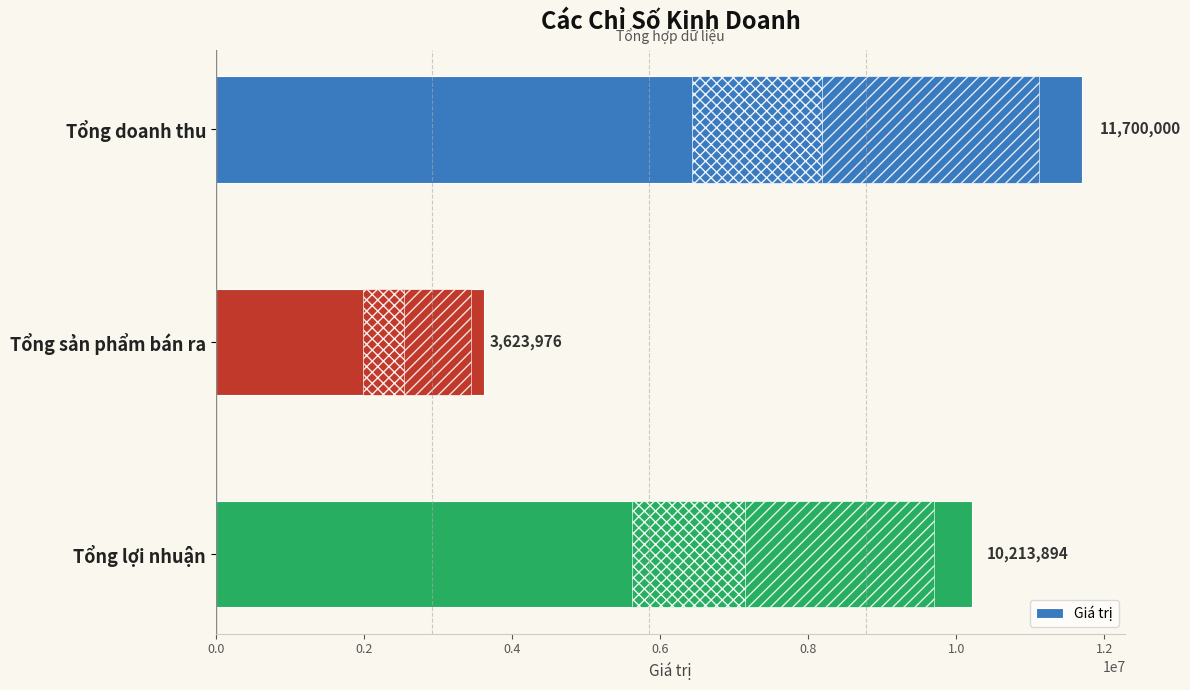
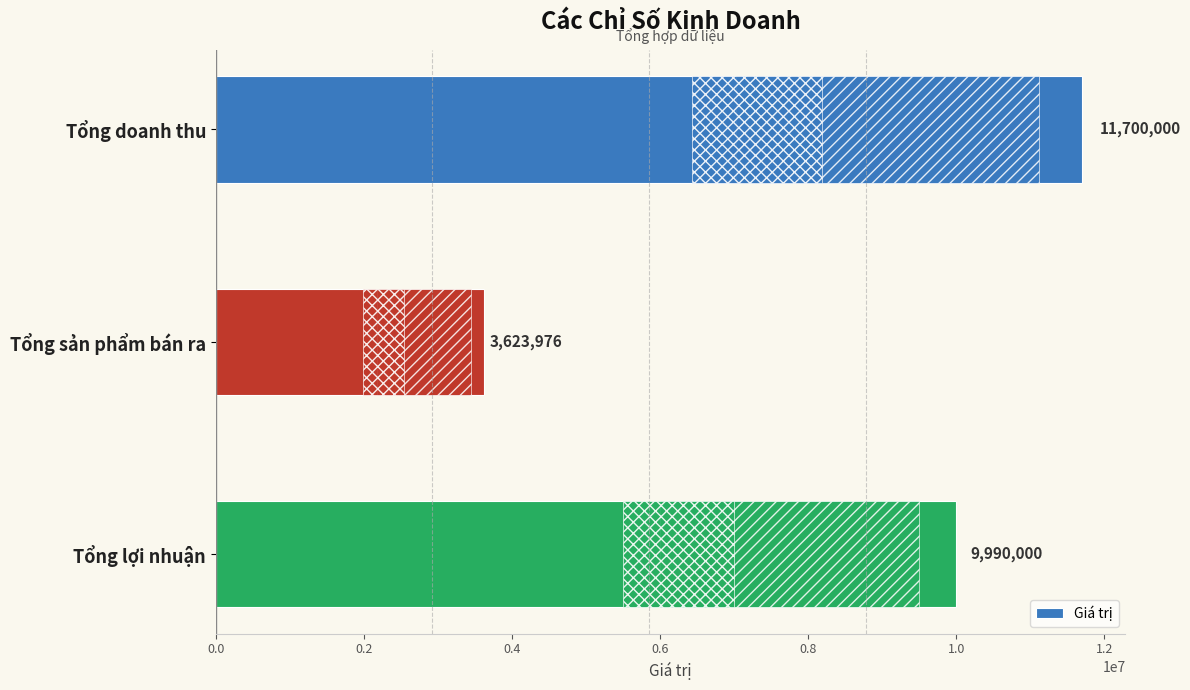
  {
    "Tổng doanh thu": "11,700,000",
    "Tổng sản phẩm bán ra": "3,623,976",
-   "Tổng lợi nhuận": "10,213,894"
+   "Tổng lợi nhuận": "9,990,000"
  }
